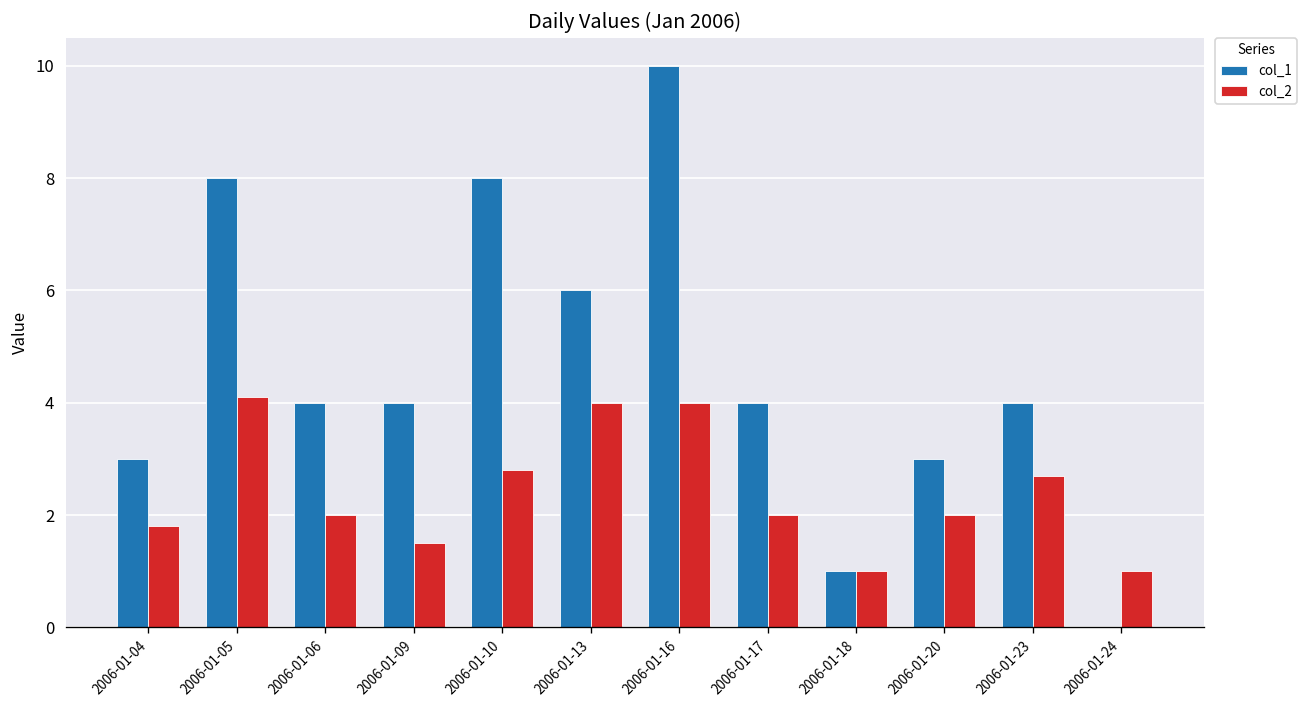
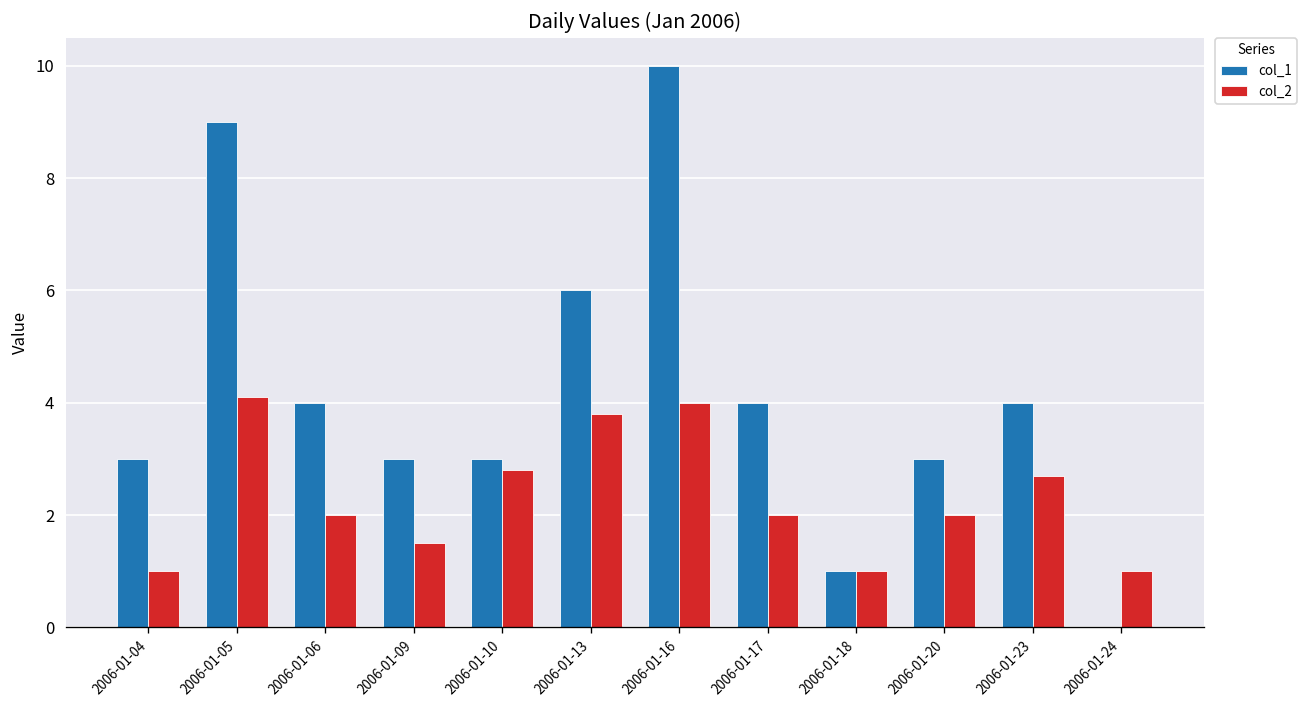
  {
    "col_1": {
      "2006-01-04": 3,
-     "2006-01-05": 8,
+     "2006-01-05": 9,
      "2006-01-06": 4,
-     "2006-01-09": 4,
-     "2006-01-10": 8,
+     "2006-01-09": 3,
+     "2006-01-10": 3,
      "2006-01-13": 6,
      "2006-01-16": 10,
      "2006-01-17": 4,
      "2006-01-18": 1,
      "2006-01-20": 3,
      "2006-01-23": 4,
      "2006-01-24": 0
    },
    "col_2": {
-     "2006-01-04": 1.8,
+     "2006-01-04": 1.0,
      "2006-01-05": 4.1,
      "2006-01-06": 2.0,
      "2006-01-09": 1.5,
      "2006-01-10": 2.8,
-     "2006-01-13": 4.0,
+     "2006-01-13": 3.8,
      "2006-01-16": 4.0,
      "2006-01-17": 2.0,
      "2006-01-18": 1.0,
      "2006-01-20": 2.0,
      "2006-01-23": 2.7,
      "2006-01-24": 1.0
    }
  }
